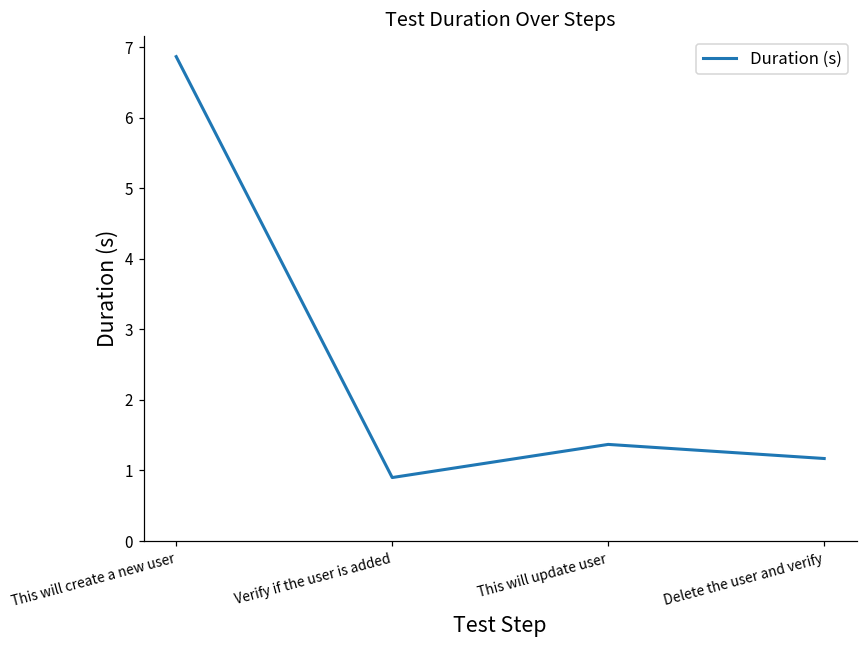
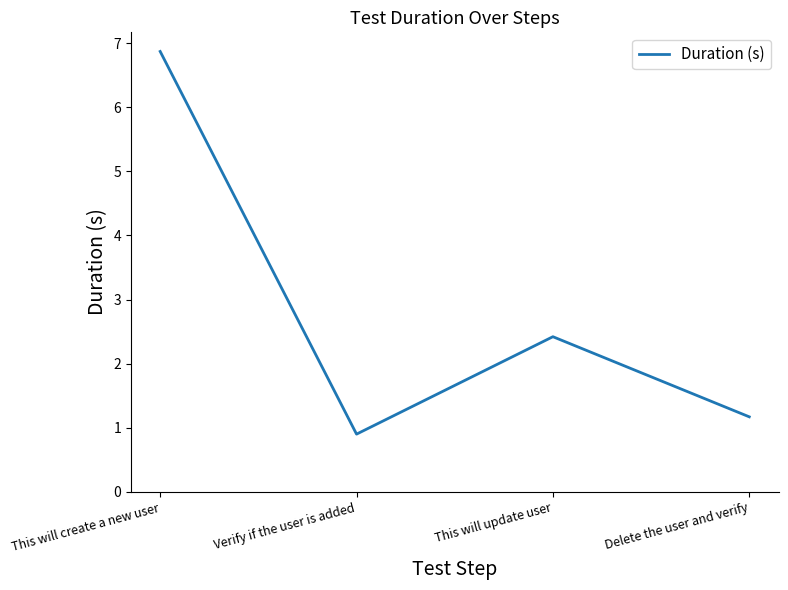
  {
    "This will create a new user": 6.9,
    "Verify if the user is added": 0.9,
-   "This will update user": 1.4,
+   "This will update user": 2.4,
    "Delete the user and verify": 1.2
  }
